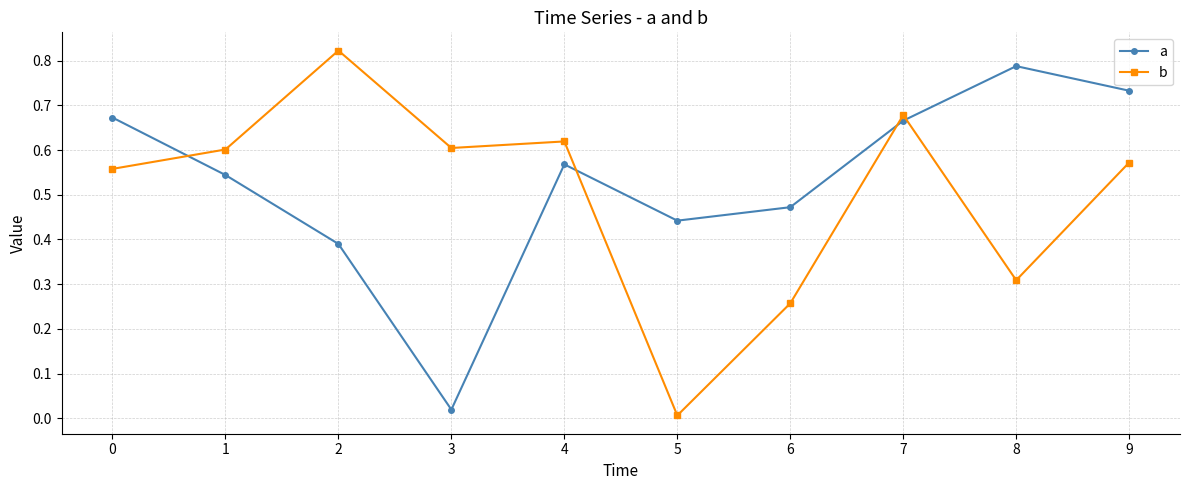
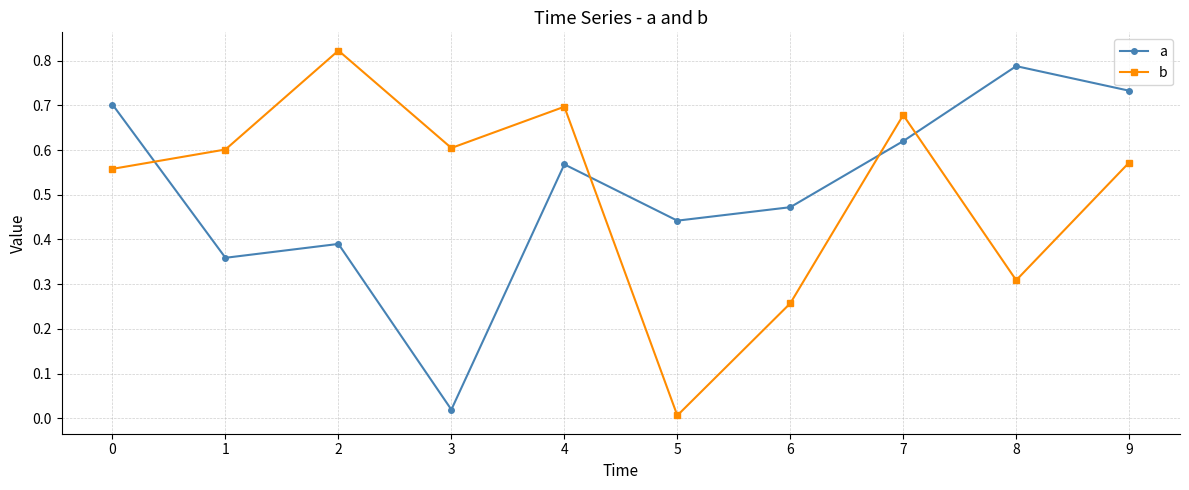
  {
    "a": {
-     "0": 0.67,
-     "1": 0.54,
+     "0": 0.70,
+     "1": 0.36,
      "2": 0.39,
      "3": 0.02,
      "4": 0.57,
      "5": 0.44,
      "6": 0.47,
-     "7": 0.67,
+     "7": 0.62,
      "8": 0.79,
      "9": 0.73
    },
    "b": {
      "0": 0.56,
      "1": 0.60,
      "2": 0.82,
      "3": 0.60,
-     "4": 0.62,
+     "4": 0.70,
      "5": 0.01,
      "6": 0.26,
      "7": 0.68,
      "8": 0.31,
      "9": 0.57
    }
  }
